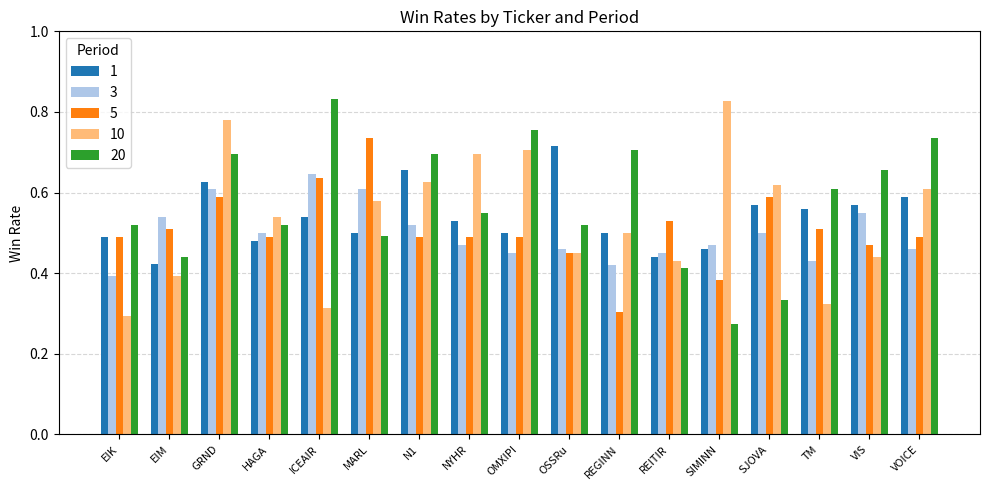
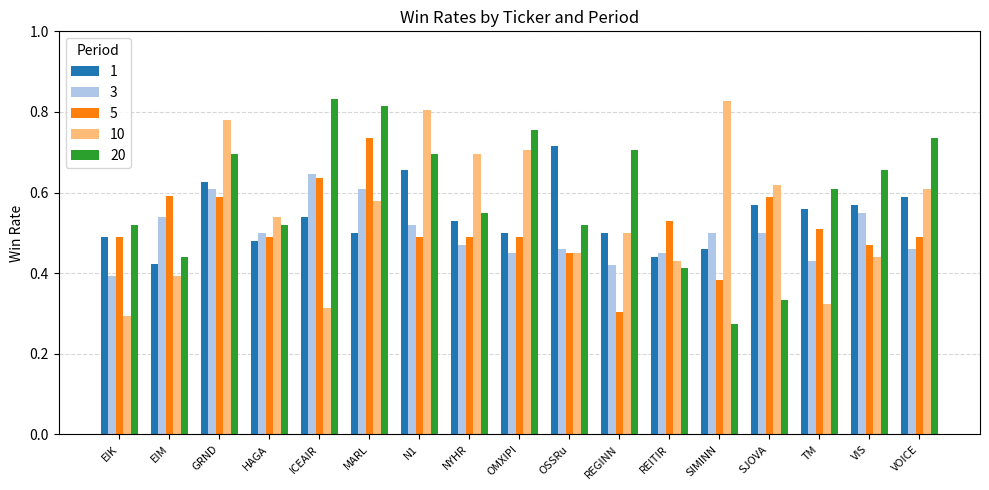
  {
    "1": {
      "EIK": 0.49,
      "EIM": 0.42,
      "GRND": 0.63,
      "HAGA": 0.48,
      "ICEAIR": 0.54,
      "MARL": 0.50,
      "N1": 0.66,
      "NYHR": 0.53,
      "OMXIPI": 0.50,
      "OSSRu": 0.72,
      "REGINN": 0.50,
      "REITIR": 0.44,
      "SIMINN": 0.46,
      "SJOVA": 0.57,
      "TM": 0.56,
      "VIS": 0.57,
      "VOICE": 0.59
    },
    "3": {
      "EIK": 0.39,
      "EIM": 0.54,
      "GRND": 0.61,
      "HAGA": 0.50,
      "ICEAIR": 0.65,
      "MARL": 0.61,
      "N1": 0.52,
      "NYHR": 0.47,
      "OMXIPI": 0.45,
      "OSSRu": 0.46,
      "REGINN": 0.42,
      "REITIR": 0.45,
-     "SIMINN": 0.47,
+     "SIMINN": 0.50,
      "SJOVA": 0.50,
      "TM": 0.43,
      "VIS": 0.55,
      "VOICE": 0.46
    },
    "5": {
      "EIK": 0.49,
-     "EIM": 0.51,
+     "EIM": 0.59,
      "GRND": 0.59,
      "HAGA": 0.49,
      "ICEAIR": 0.64,
      "MARL": 0.74,
      "N1": 0.49,
      "NYHR": 0.49,
      "OMXIPI": 0.49,
      "OSSRu": 0.45,
      "REGINN": 0.30,
      "REITIR": 0.53,
      "SIMINN": 0.38,
      "SJOVA": 0.59,
      "TM": 0.51,
      "VIS": 0.47,
      "VOICE": 0.49
    },
    "10": {
      "EIK": 0.29,
      "EIM": 0.39,
      "GRND": 0.78,
      "HAGA": 0.54,
      "ICEAIR": 0.31,
      "MARL": 0.58,
-     "N1": 0.63,
+     "N1": 0.81,
      "NYHR": 0.70,
      "OMXIPI": 0.71,
      "OSSRu": 0.45,
      "REGINN": 0.50,
      "REITIR": 0.43,
      "SIMINN": 0.83,
      "SJOVA": 0.62,
      "TM": 0.32,
      "VIS": 0.44,
      "VOICE": 0.61
    },
    "20": {
      "EIK": 0.52,
      "EIM": 0.44,
      "GRND": 0.70,
      "HAGA": 0.52,
      "ICEAIR": 0.83,
-     "MARL": 0.49,
+     "MARL": 0.81,
      "N1": 0.70,
      "NYHR": 0.55,
      "OMXIPI": 0.75,
      "OSSRu": 0.52,
      "REGINN": 0.71,
      "REITIR": 0.41,
      "SIMINN": 0.27,
      "SJOVA": 0.33,
      "TM": 0.61,
      "VIS": 0.66,
      "VOICE": 0.74
    }
  }
